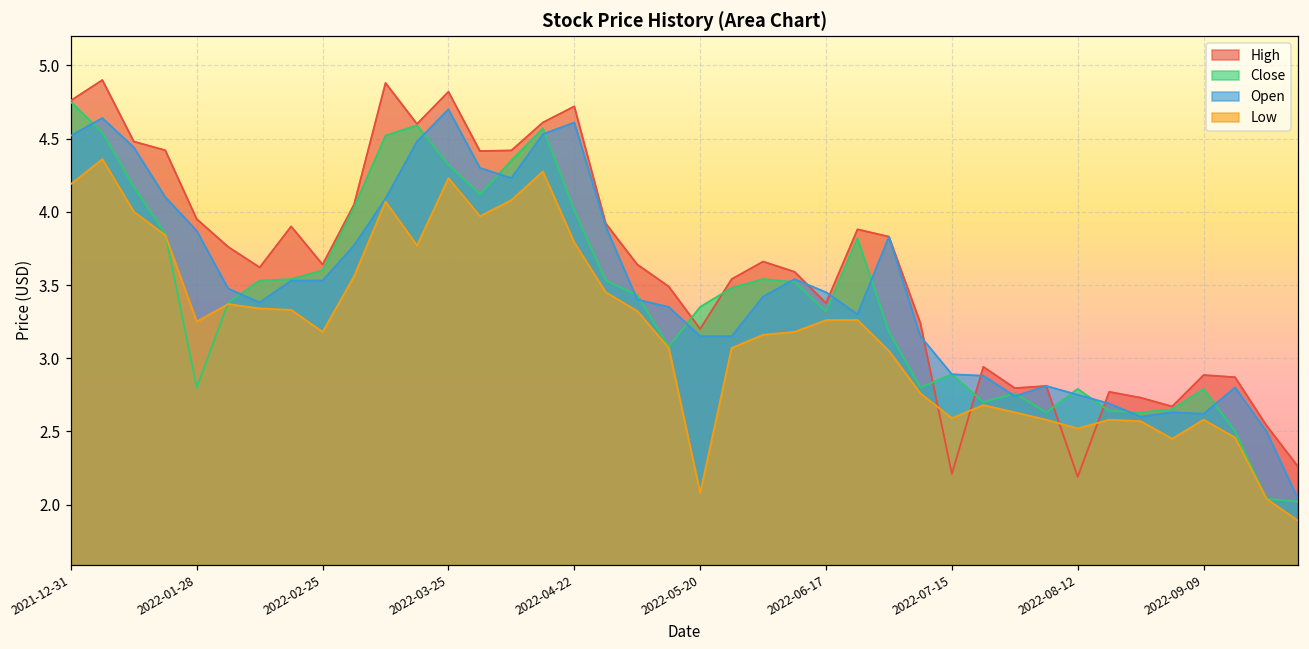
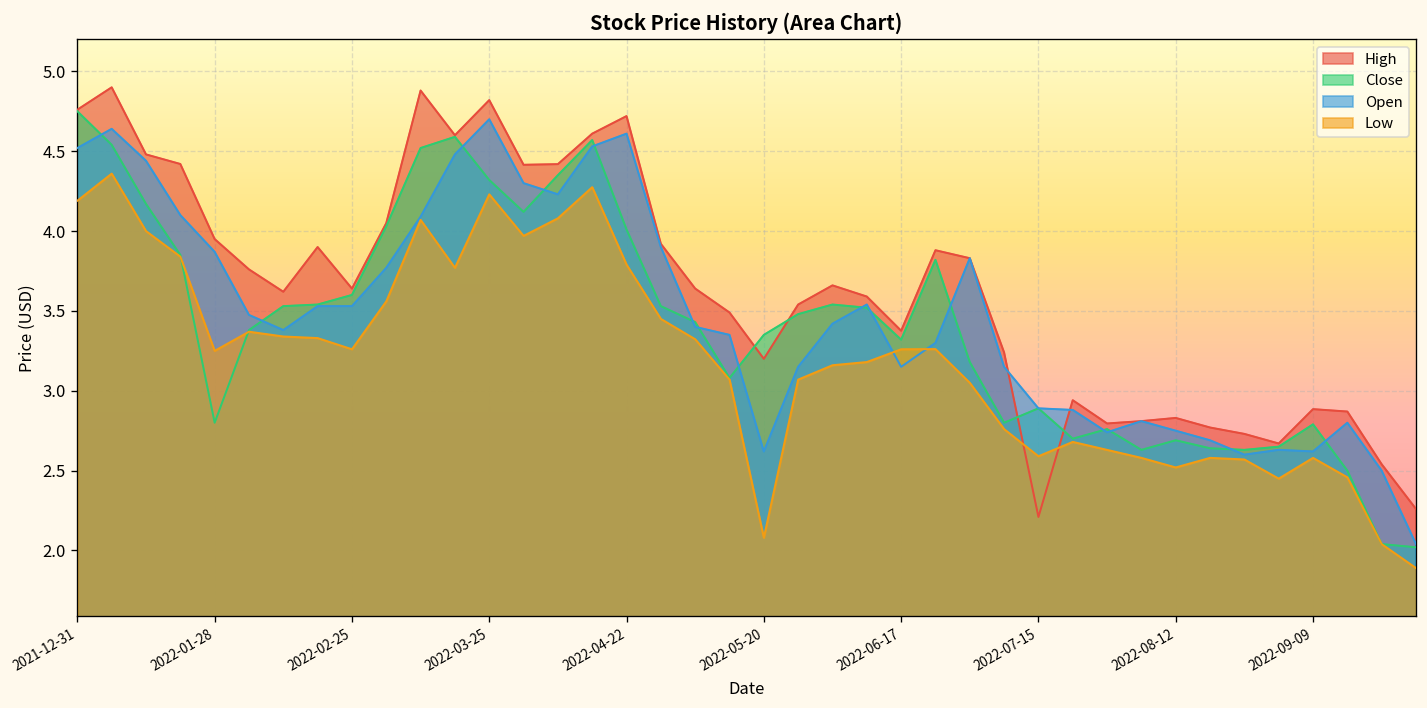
  {
    "High": {
      "2022-01-28": 3.95,
      "2022-02-25": 3.64,
      "2022-03-25": 4.82,
      "2022-04-22": 4.72,
      "2022-05-20": 3.20,
      "2022-06-17": 3.38,
      "2022-07-15": 2.21,
-     "2022-08-12": 2.19,
+     "2022-08-12": 2.83,
      "2022-09-09": 2.89
    },
    "Close": {
      "2022-01-28": 2.80,
      "2022-02-25": 3.60,
      "2022-03-25": 4.32,
      "2022-04-22": 4.01,
      "2022-05-20": 3.35,
      "2022-06-17": 3.32,
-     "2022-08-12": 2.79,
+     "2022-08-12": 2.69,
      "2022-09-09": 2.79
    },
    "Open": {
      "2021-12-31": 4.52,
      "2022-01-28": 3.87,
      "2022-02-25": 3.53,
      "2022-03-25": 4.70,
      "2022-04-22": 4.61,
-     "2022-05-20": 3.15,
-     "2022-06-17": 3.45,
+     "2022-05-20": 2.62,
+     "2022-06-17": 3.15,
      "2022-08-12": 2.75,
      "2022-09-09": 2.62
    },
    "Low": {
      "2021-12-31": 4.19,
      "2022-01-28": 3.25,
-     "2022-02-25": 3.18,
+     "2022-02-25": 3.26,
      "2022-03-25": 4.23,
      "2022-04-22": 3.79,
      "2022-05-20": 2.08,
      "2022-06-17": 3.26,
      "2022-07-15": 2.59,
      "2022-08-12": 2.52,
      "2022-09-09": 2.58
    }
  }
